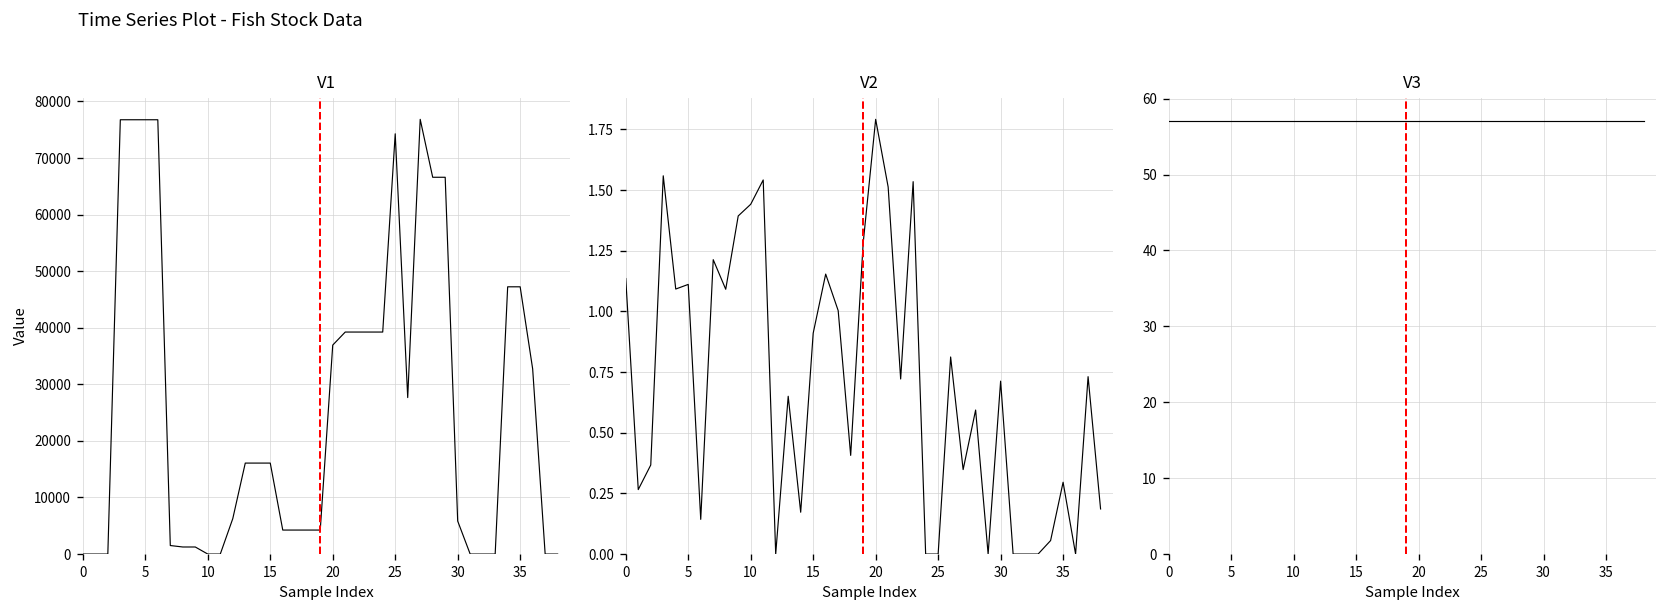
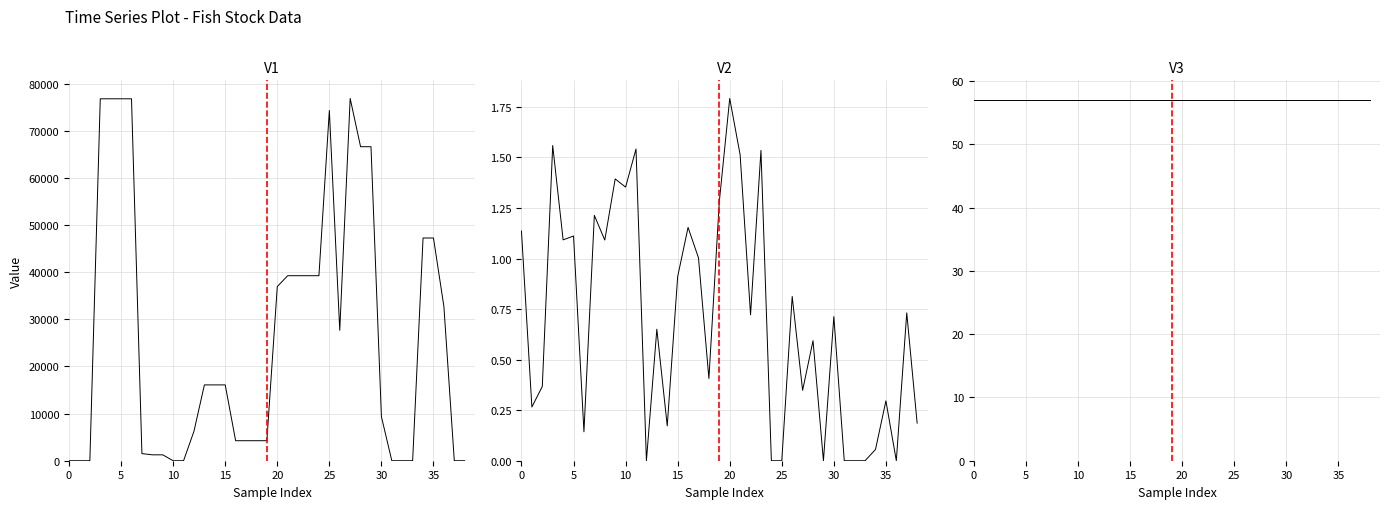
  {
    "V1": {
      "0": 0,
      "5": 77000,
      "10": 0,
      "15": 16000,
      "20": 37000,
      "25": 74000,
-     "30": 6000,
+     "30": 9000,
      "35": 47000
    },
    "V2": {
      "0": 1.14,
      "5": 1.11,
-     "10": 1.44,
+     "10": 1.35,
      "15": 0.91,
      "20": 1.79,
      "25": 0.00,
      "30": 0.71,
      "35": 0.30
    },
    "V3": {
      "0": 57,
      "5": 57,
      "10": 57,
      "15": 57,
      "20": 57,
      "25": 57,
      "30": 57,
      "35": 57
    }
  }
